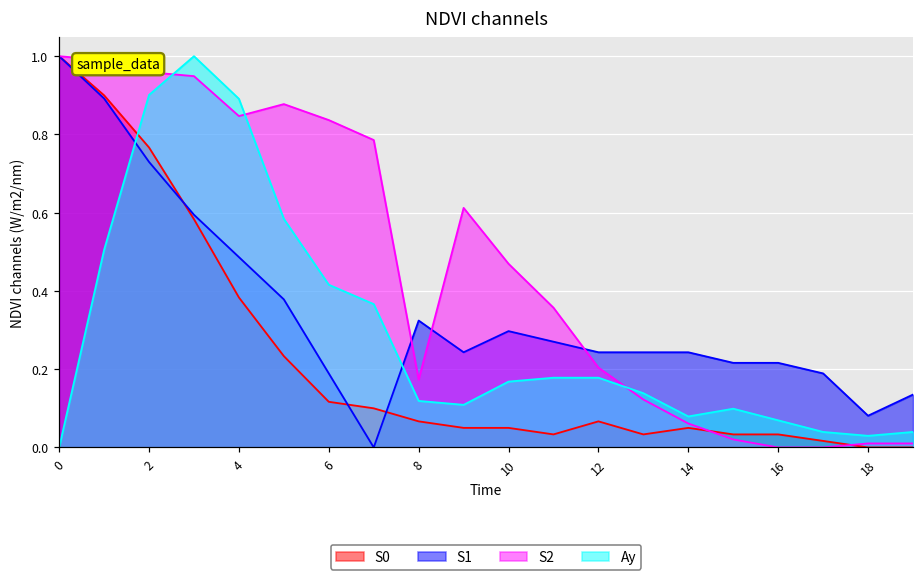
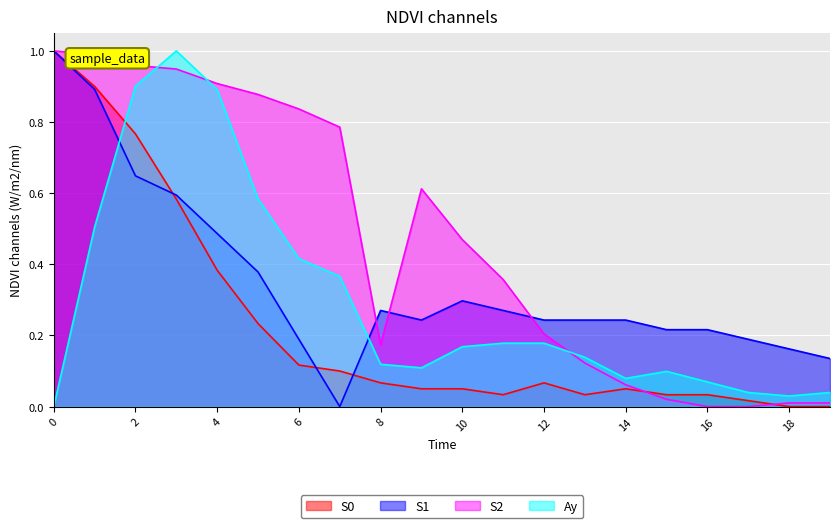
  {
    "S0": {
      "2": 0.77,
      "4": 0.38,
      "6": 0.12,
      "8": 0.07,
      "10": 0.05,
      "12": 0.07,
      "14": 0.05,
      "16": 0.03,
      "18": 0.00
    },
    "S1": {
-     "2": 0.73,
+     "2": 0.65,
      "4": 0.49,
      "6": 0.19,
-     "8": 0.32,
+     "8": 0.27,
      "10": 0.30,
      "12": 0.24,
      "14": 0.24,
      "16": 0.22,
-     "18": 0.08
+     "18": 0.16
    },
    "S2": {
-     "4": 0.85,
+     "4": 0.91,
      "6": 0.84,
      "8": 0.17,
      "10": 0.47,
      "12": 0.20,
      "14": 0.06,
      "16": 0.00,
      "18": 0.01
    },
    "Ay": {
      "0": 0.00,
      "2": 0.90,
      "4": 0.89,
      "6": 0.42,
      "8": 0.12,
      "10": 0.17,
      "12": 0.18,
      "14": 0.08,
      "16": 0.07,
      "18": 0.03
    }
  }
